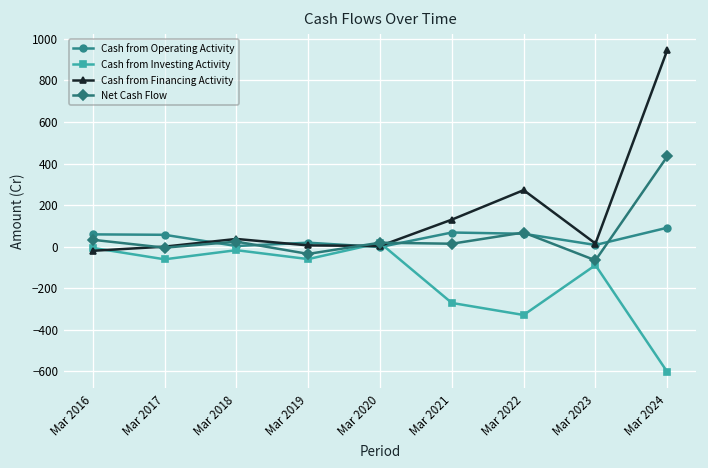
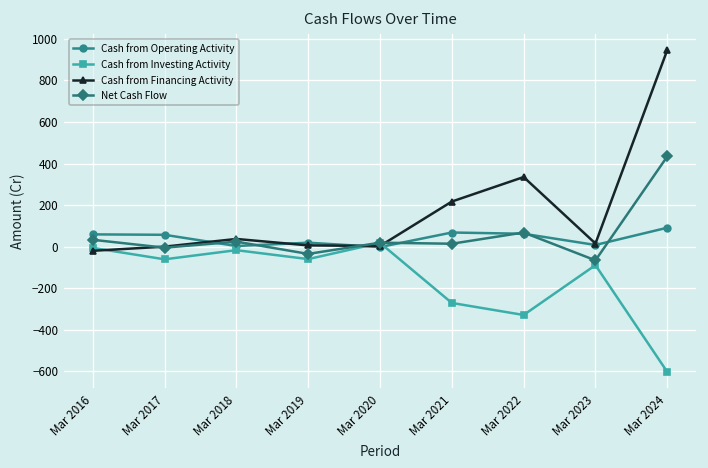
  {
    "Cash from Financing Activity": {
-     "Mar 2021": 130,
-     "Mar 2022": 270,
+     "Mar 2021": 220,
+     "Mar 2022": 340,
      "Mar 2024": 950
    }
  }
